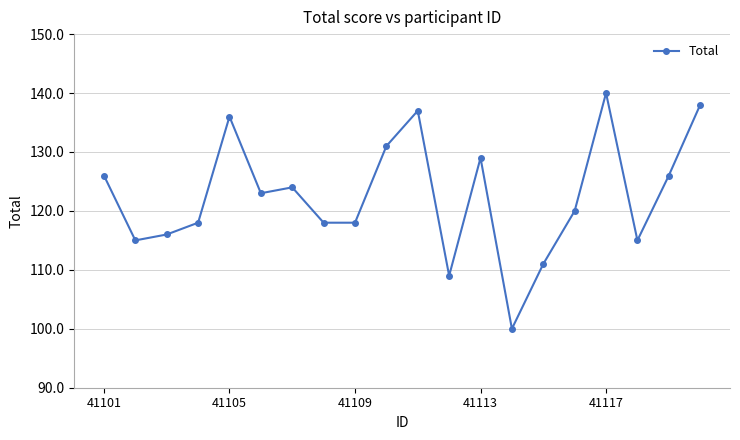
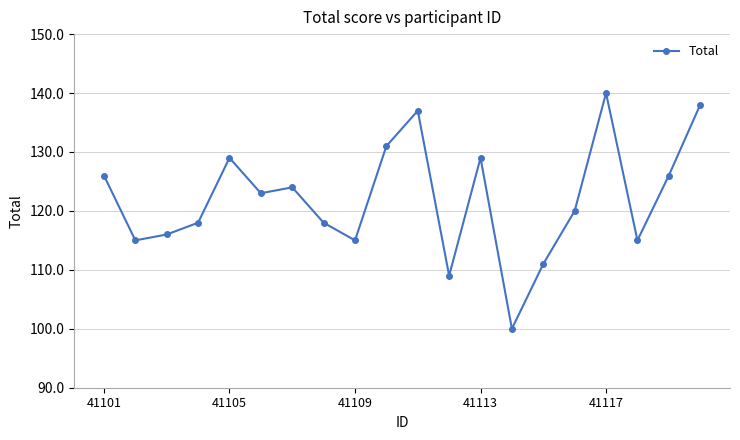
  {
    "41101": 126,
-   "41105": 136,
-   "41109": 118,
+   "41105": 129,
+   "41109": 115,
    "41113": 129,
    "41117": 140
  }
